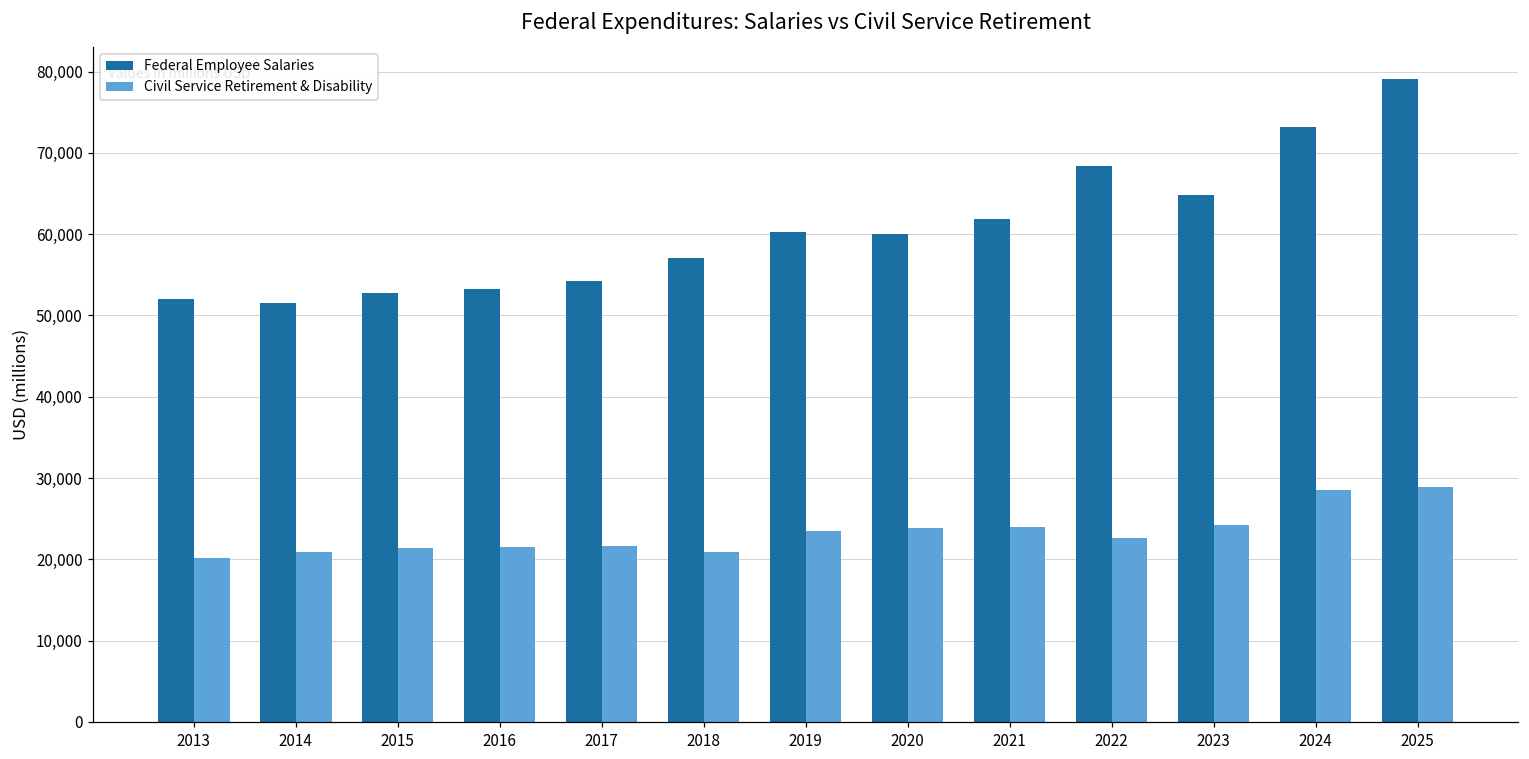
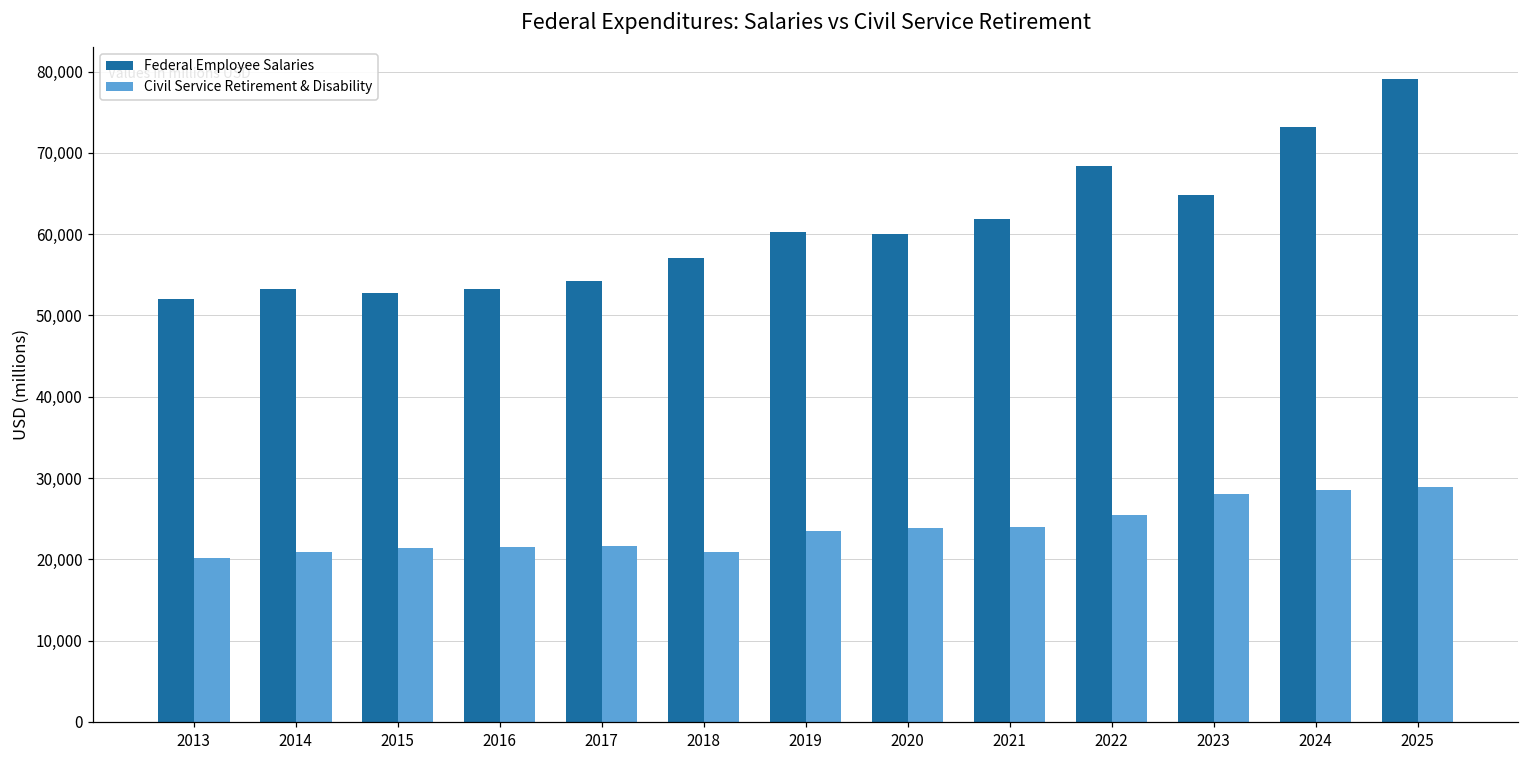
  {
    "Federal Employee Salaries": {
      "2013": "52,000",
-     "2014": "52,000",
+     "2014": "53,000",
      "2015": "53,000",
      "2016": "53,000",
      "2017": "54,000",
      "2018": "57,000",
      "2019": "60,000",
      "2020": "60,000",
      "2021": "62,000",
      "2022": "68,000",
      "2023": "65,000",
      "2024": "73,000",
      "2025": "79,000"
    },
    "Civil Service Retirement & Disability": {
      "2013": "20,000",
      "2014": "21,000",
      "2015": "21,000",
      "2016": "22,000",
      "2017": "22,000",
      "2018": "21,000",
      "2019": "23,000",
      "2020": "24,000",
      "2021": "24,000",
-     "2022": "23,000",
-     "2023": "24,000",
+     "2022": "25,000",
+     "2023": "28,000",
      "2024": "29,000",
      "2025": "29,000"
    }
  }
